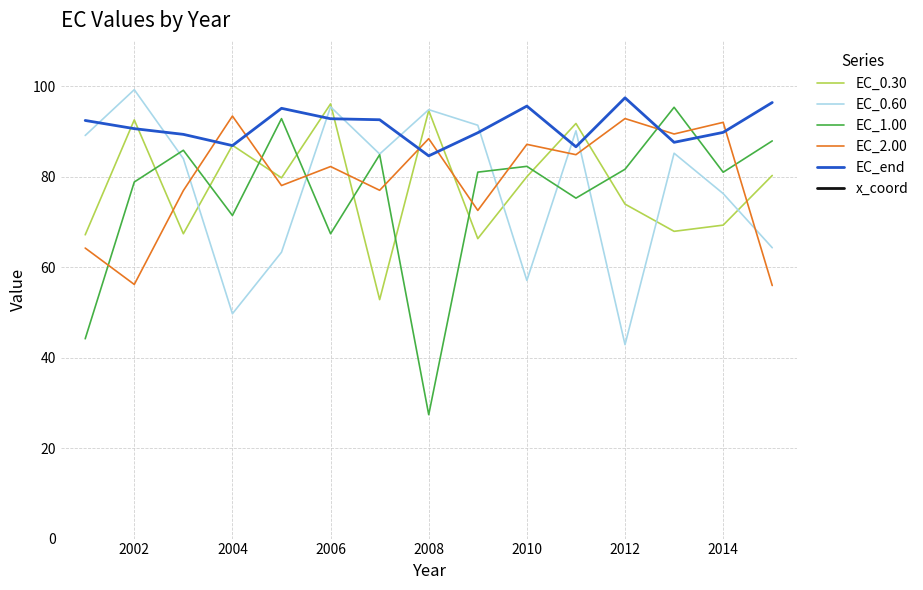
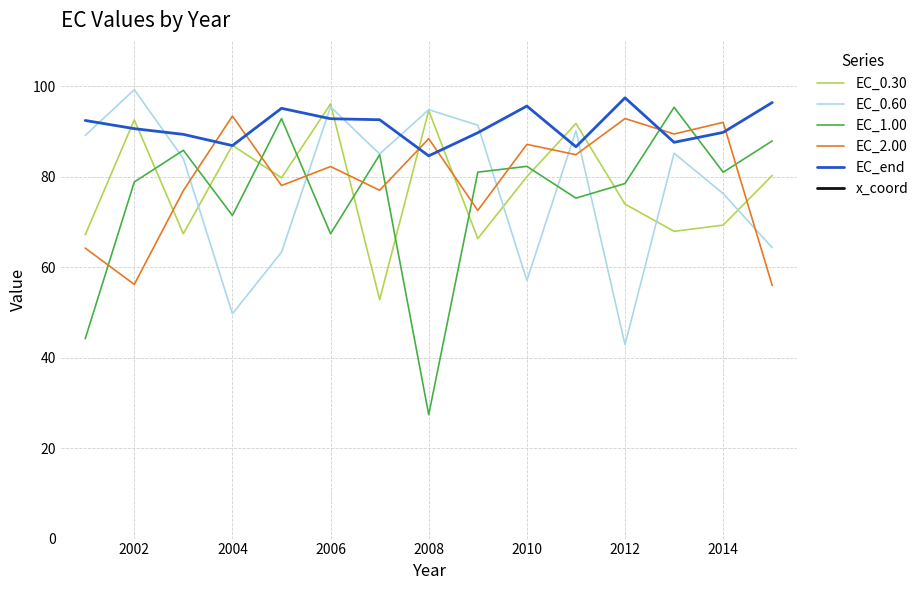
  {
    "EC_0.30": {
      "2002": 93,
      "2006": 96,
      "2010": 80,
      "2012": 74,
      "2014": 69
    },
    "EC_0.60": {
      "2002": 99,
      "2004": 50,
      "2006": 95,
      "2010": 57,
      "2012": 43,
      "2014": 76
    },
    "EC_1.00": {
      "2002": 79,
      "2004": 71,
      "2006": 67,
      "2008": 27,
      "2010": 82,
-     "2012": 82,
+     "2012": 78,
      "2014": 81
    },
    "EC_2.00": {
      "2002": 56,
      "2004": 93,
      "2006": 82,
      "2008": 88,
      "2010": 87,
      "2012": 93,
      "2014": 92
    },
    "EC_end": {
      "2002": 91,
      "2006": 93,
      "2008": 85,
      "2010": 96,
      "2012": 97,
      "2014": 90
    }
  }
